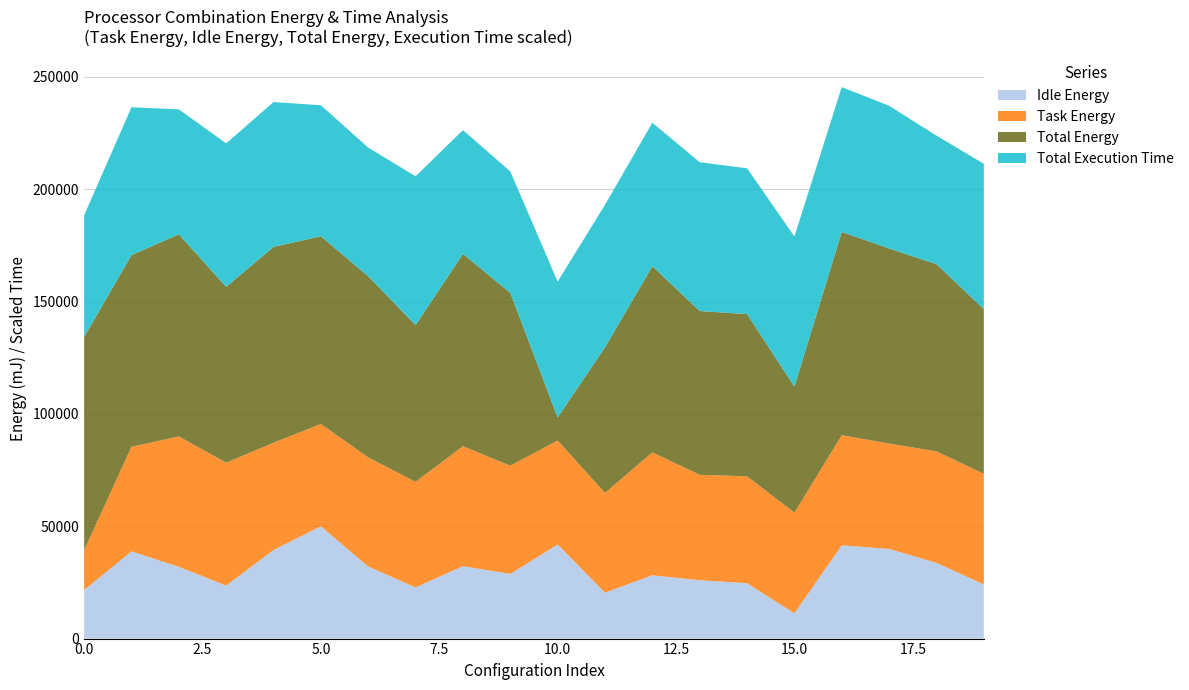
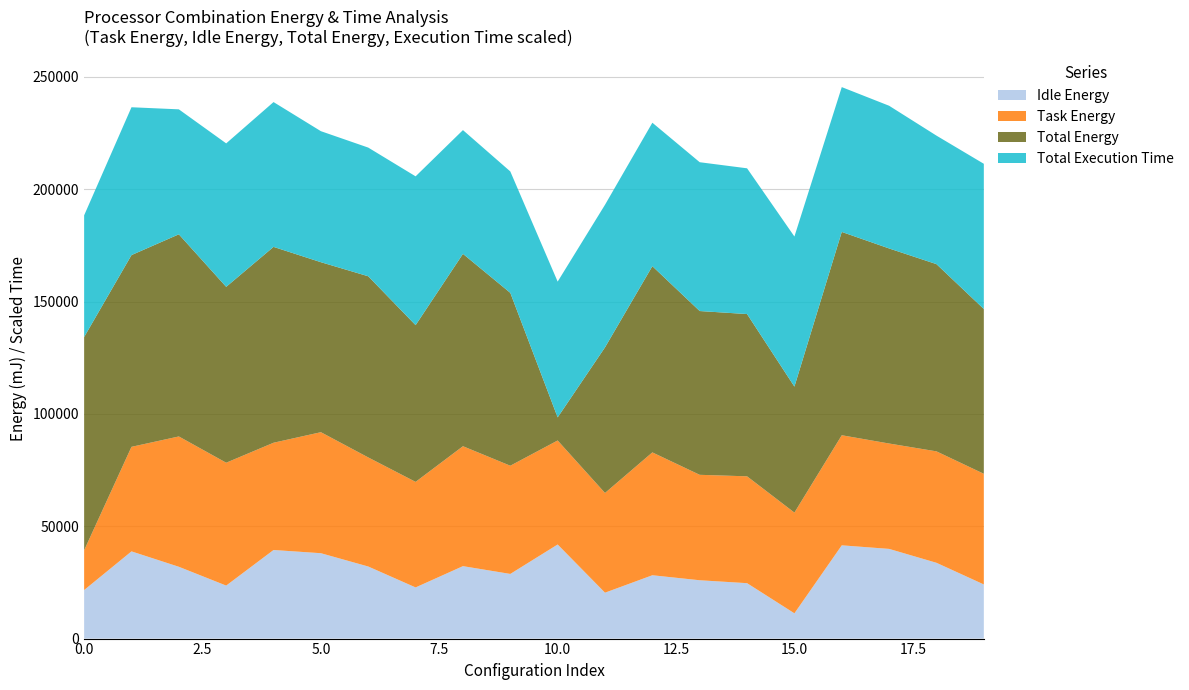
  {
    "Idle Energy": {
      "0.0": 22000,
-     "5.0": 50000,
+     "5.0": 38000,
      "10.0": 42000,
      "15.0": 11000
    },
    "Task Energy": {
      "0.0": 18000,
-     "5.0": 46000,
+     "5.0": 54000,
      "10.0": 46000,
      "15.0": 45000
    },
    "Total Energy": {
      "0.0": 95000,
-     "5.0": 84000,
+     "5.0": 76000,
      "10.0": 10000,
      "15.0": 56000
    },
    "Total Execution Time": {
      "0.0": 54000,
      "5.0": 58000,
      "10.0": 60000,
      "15.0": 67000
    }
  }
